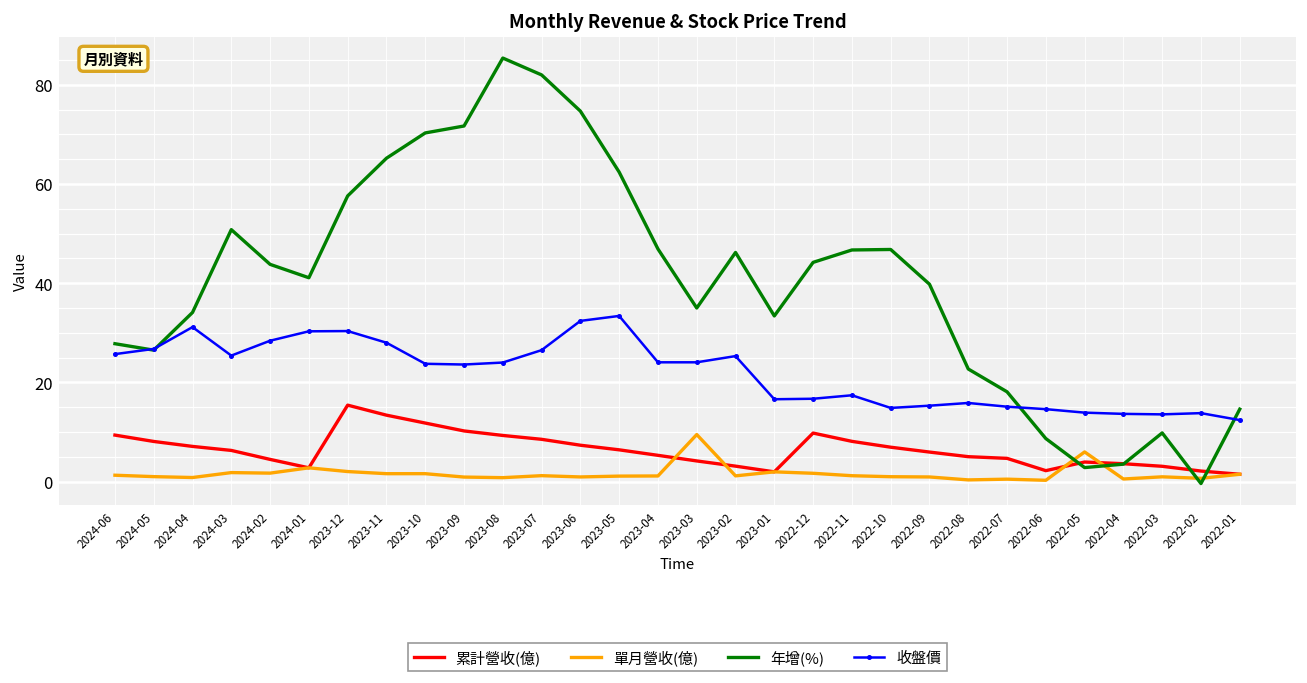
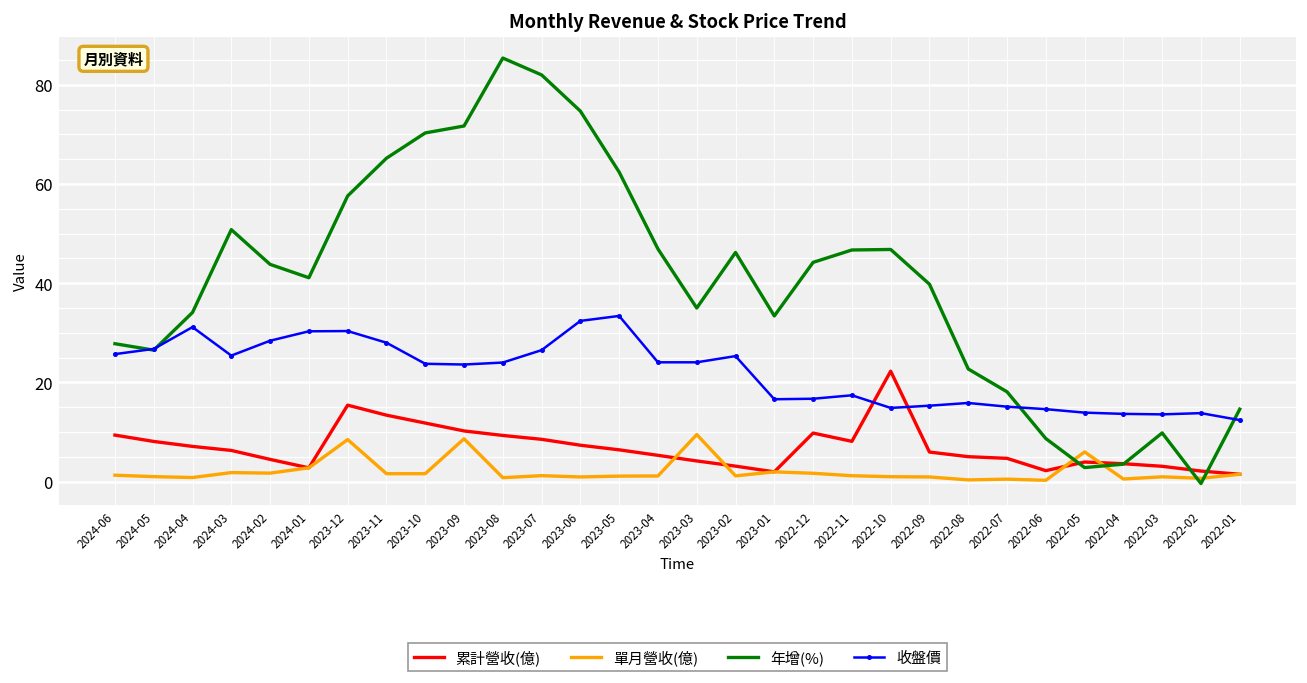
  {
    "累計營收(億)": {
      "2024-06": 9,
      "2024-05": 8,
      "2024-04": 7,
      "2024-03": 6,
      "2024-02": 4,
      "2023-12": 15,
      "2023-11": 13,
      "2023-10": 12,
      "2023-09": 10,
      "2023-08": 9,
      "2023-07": 9,
      "2023-06": 7,
      "2023-05": 6,
      "2023-04": 5,
      "2023-03": 4,
      "2023-02": 3,
      "2022-12": 10,
      "2022-11": 8,
-     "2022-10": 7,
+     "2022-10": 22,
      "2022-09": 6,
      "2022-08": 5,
      "2022-07": 5,
      "2022-06": 2,
      "2022-05": 4,
      "2022-03": 3,
      "2022-02": 2
    },
    "單月營收(億)": {
      "2024-06": 1,
      "2024-05": 1,
      "2024-04": 1,
      "2024-03": 2,
      "2024-02": 2,
-     "2023-12": 2,
+     "2023-12": 8,
      "2023-11": 2,
      "2023-10": 2,
-     "2023-09": 1,
+     "2023-09": 9,
      "2023-08": 1,
      "2023-07": 1,
      "2023-06": 1,
      "2023-05": 1,
      "2023-04": 1,
      "2023-03": 9,
      "2023-02": 1,
      "2022-12": 2,
      "2022-11": 1,
      "2022-10": 1,
      "2022-09": 1,
      "2022-08": 0,
      "2022-07": 0,
      "2022-06": 0,
      "2022-05": 6,
      "2022-04": 1,
      "2022-03": 1,
      "2022-02": 1
    },
    "年增(%)": {
      "2024-06": 28,
      "2024-04": 34,
      "2024-03": 51,
      "2024-02": 44,
      "2024-01": 41,
      "2023-12": 58,
      "2023-11": 65,
      "2023-10": 70,
      "2023-09": 72,
      "2023-08": 85,
      "2023-07": 82,
      "2023-06": 75,
      "2023-05": 62,
      "2023-04": 47,
      "2023-03": 35,
      "2023-02": 46,
      "2023-01": 33,
      "2022-12": 44,
      "2022-11": 47,
      "2022-10": 47,
      "2022-09": 40,
      "2022-08": 23,
      "2022-07": 18,
      "2022-06": 9,
      "2022-05": 3,
      "2022-03": 10,
      "2022-02": 0,
      "2022-01": 15
    },
    "收盤價": {
      "2024-06": 26,
      "2024-04": 31,
      "2024-03": 25,
      "2024-02": 28,
      "2024-01": 30,
      "2023-12": 30,
      "2023-11": 28,
      "2023-10": 24,
      "2023-09": 24,
      "2023-08": 24,
      "2023-07": 27,
      "2023-06": 32,
      "2023-05": 33,
      "2023-04": 24,
      "2023-03": 24,
      "2023-02": 25,
      "2023-01": 17,
      "2022-12": 17,
      "2022-11": 17,
      "2022-10": 15,
      "2022-09": 15,
      "2022-08": 16,
      "2022-07": 15,
      "2022-06": 15,
      "2022-05": 14,
      "2022-04": 14,
      "2022-03": 14,
      "2022-02": 14,
      "2022-01": 12
    }
  }
